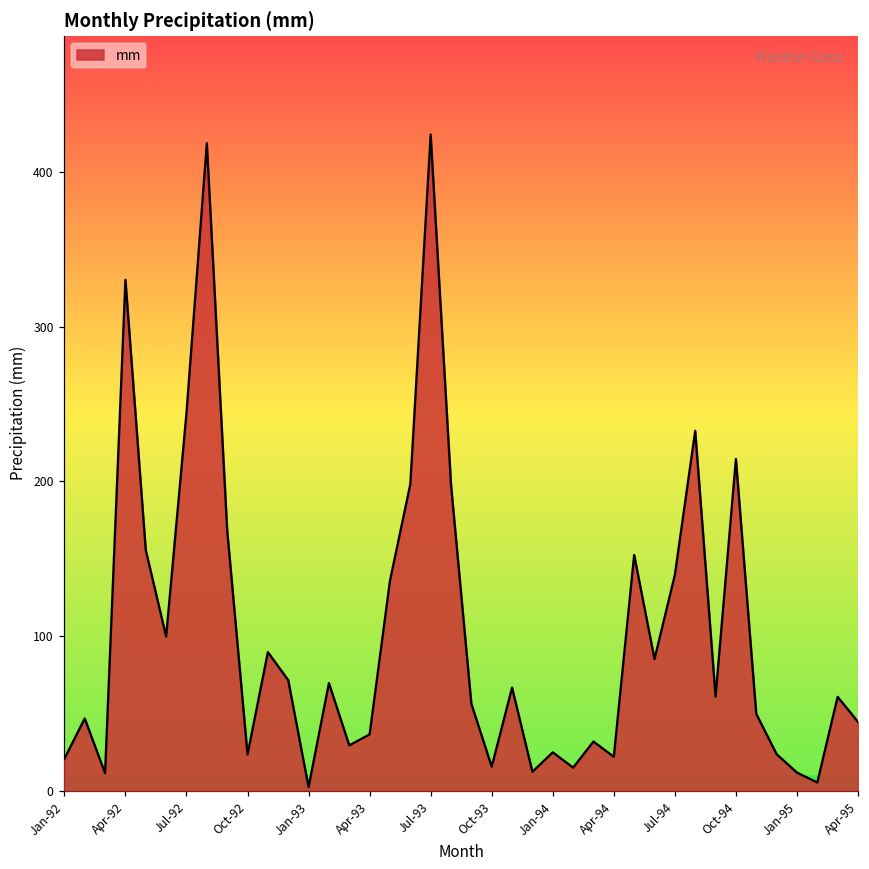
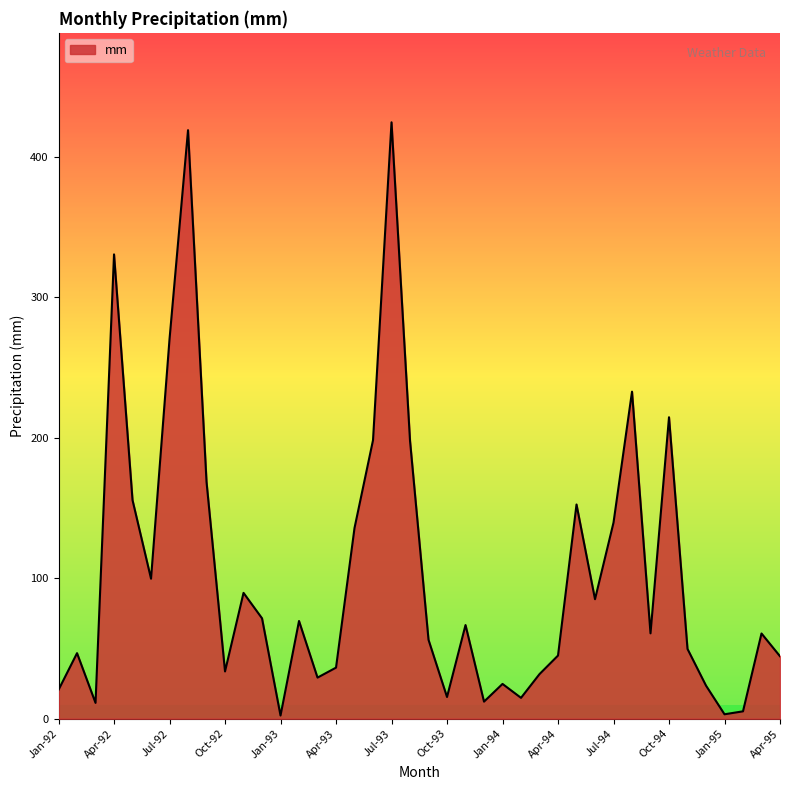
  {
    "Jan-92": 21,
    "Apr-92": 330,
-   "Jul-92": 244,
-   "Oct-92": 23,
+   "Jul-92": 270,
+   "Oct-92": 34,
    "Jan-93": 2,
    "Apr-93": 36,
    "Jul-93": 424,
    "Oct-93": 15,
    "Jan-94": 25,
-   "Apr-94": 22,
+   "Apr-94": 45,
    "Jul-94": 140,
    "Oct-94": 215,
-   "Jan-95": 12,
+   "Jan-95": 3,
    "Apr-95": 44
  }
